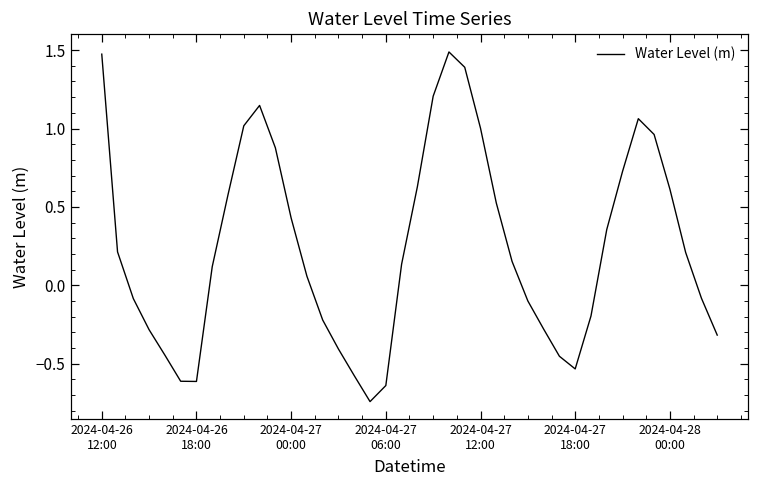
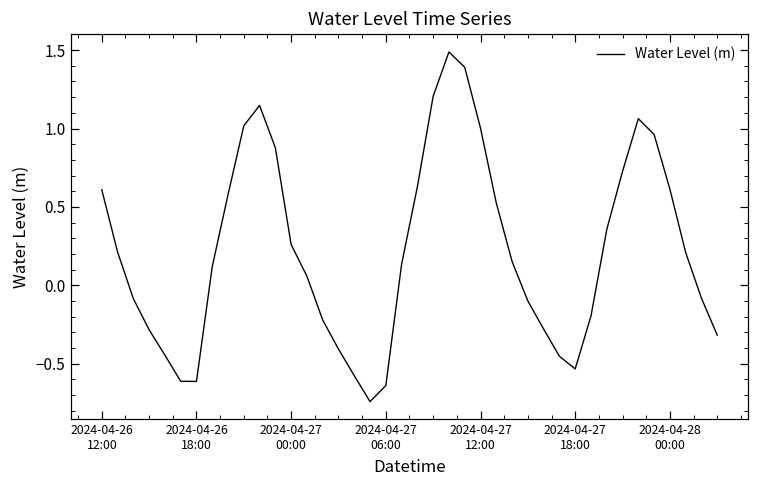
  {
-   "2024-04-26 12:00": 1.47,
+   "2024-04-26 12:00": 0.61,
    "2024-04-26 18:00": -0.61,
-   "2024-04-27 00:00": 0.43,
+   "2024-04-27 00:00": 0.26,
    "2024-04-27 06:00": -0.64,
    "2024-04-27 12:00": 1.00,
    "2024-04-27 18:00": -0.53,
    "2024-04-28 00:00": 0.61
  }
